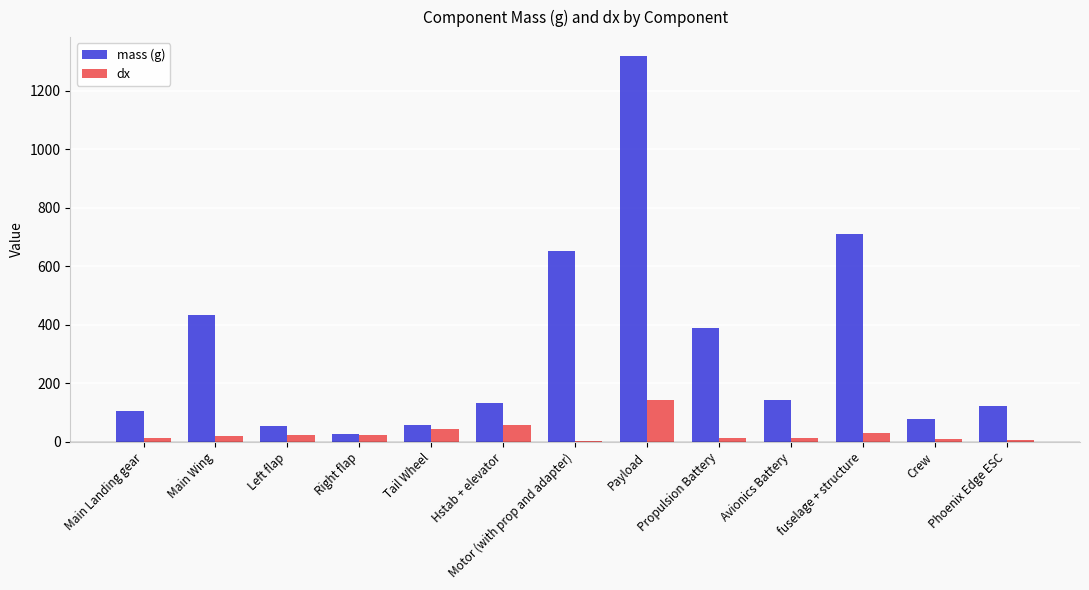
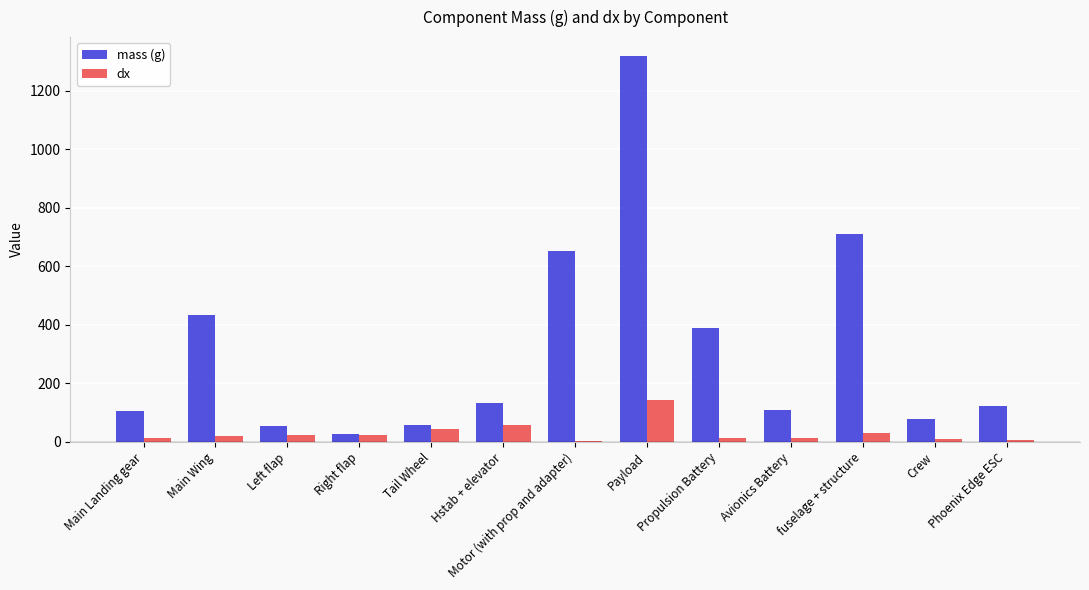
  {
    "mass (g)": {
      "Main Landing gear": 110,
      "Main Wing": 430,
      "Left flap": 60,
      "Right flap": 30,
      "Tail Wheel": 60,
      "Hstab + elevator": 130,
      "Motor (with prop and adapter)": 650,
      "Payload": 1320,
      "Propulsion Battery": 390,
-     "Avionics Battery": 140,
+     "Avionics Battery": 110,
      "fuselage + structure": 710,
      "Crew": 80,
      "Phoenix Edge ESC": 120
    },
    "dx": {
      "Main Landing gear": 10,
      "Main Wing": 20,
      "Left flap": 20,
      "Right flap": 20,
      "Tail Wheel": 40,
      "Hstab + elevator": 60,
      "Payload": 140,
      "Propulsion Battery": 10,
      "Avionics Battery": 10,
      "fuselage + structure": 30,
      "Crew": 10
    }
  }
